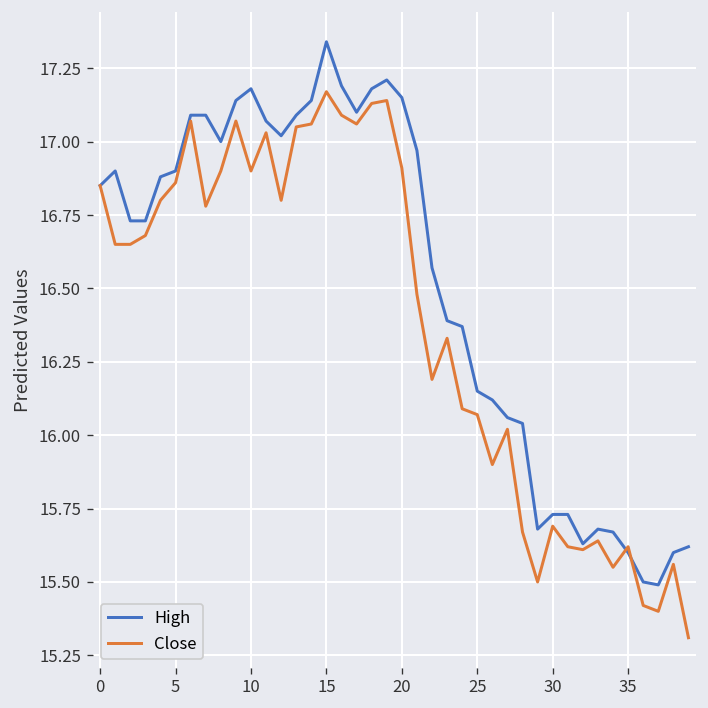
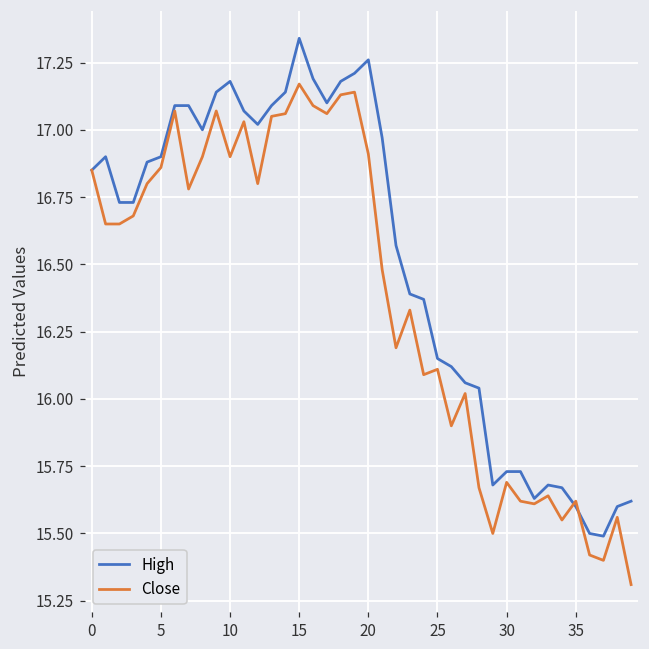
  {
    "High": {
      "5": 16.90,
      "10": 17.18,
      "15": 17.34,
-     "20": 17.15,
+     "20": 17.26,
      "25": 16.15,
      "30": 15.73,
      "35": 15.60
    },
    "Close": {
      "5": 16.86,
      "10": 16.90,
      "15": 17.17,
      "20": 16.91,
-     "25": 16.07,
+     "25": 16.11,
      "30": 15.69,
      "35": 15.62
    }
  }
